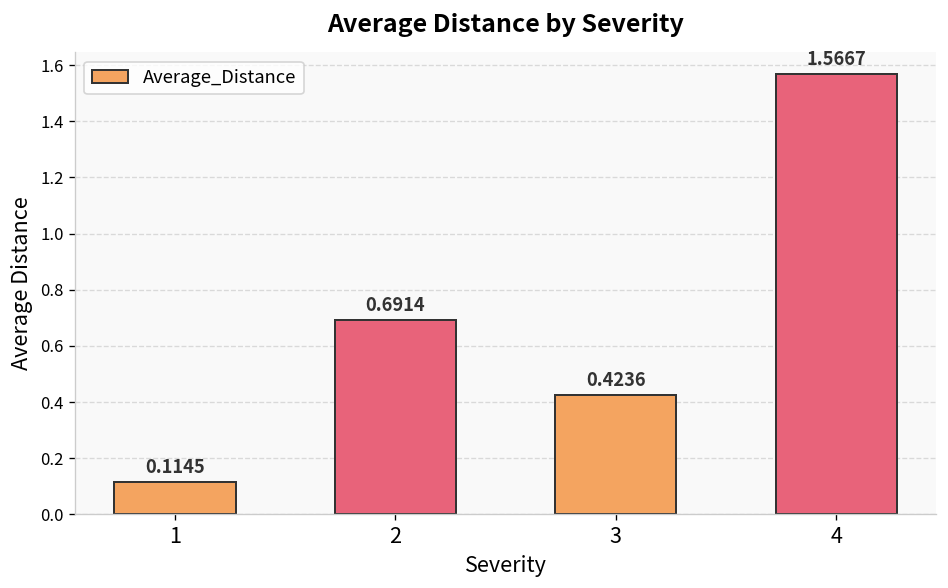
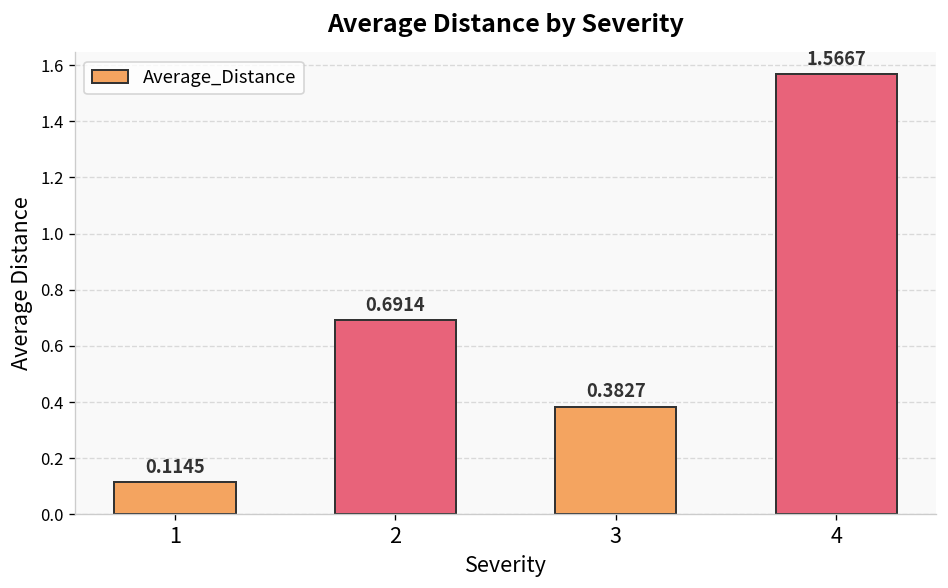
  {
    "1": 0.1145,
    "2": 0.6914,
-   "3": 0.4236,
+   "3": 0.3827,
    "4": 1.5667
  }
